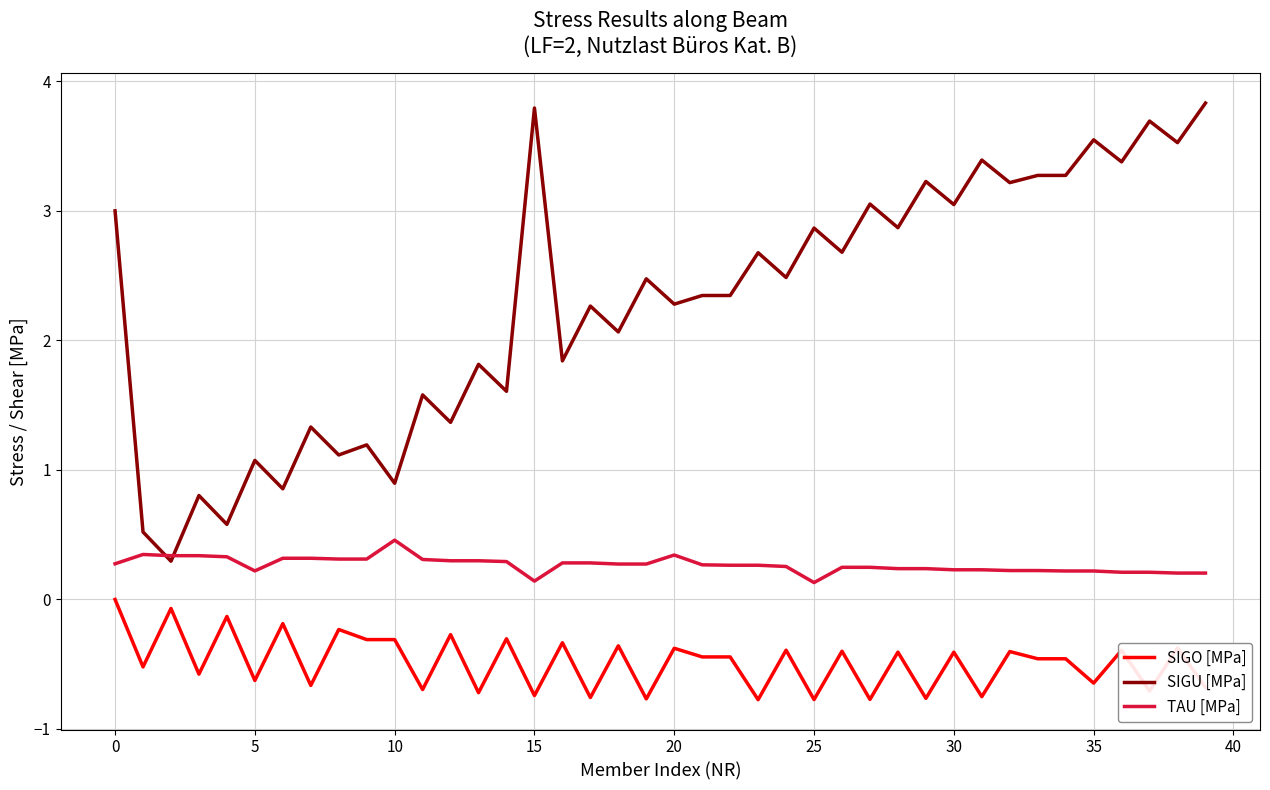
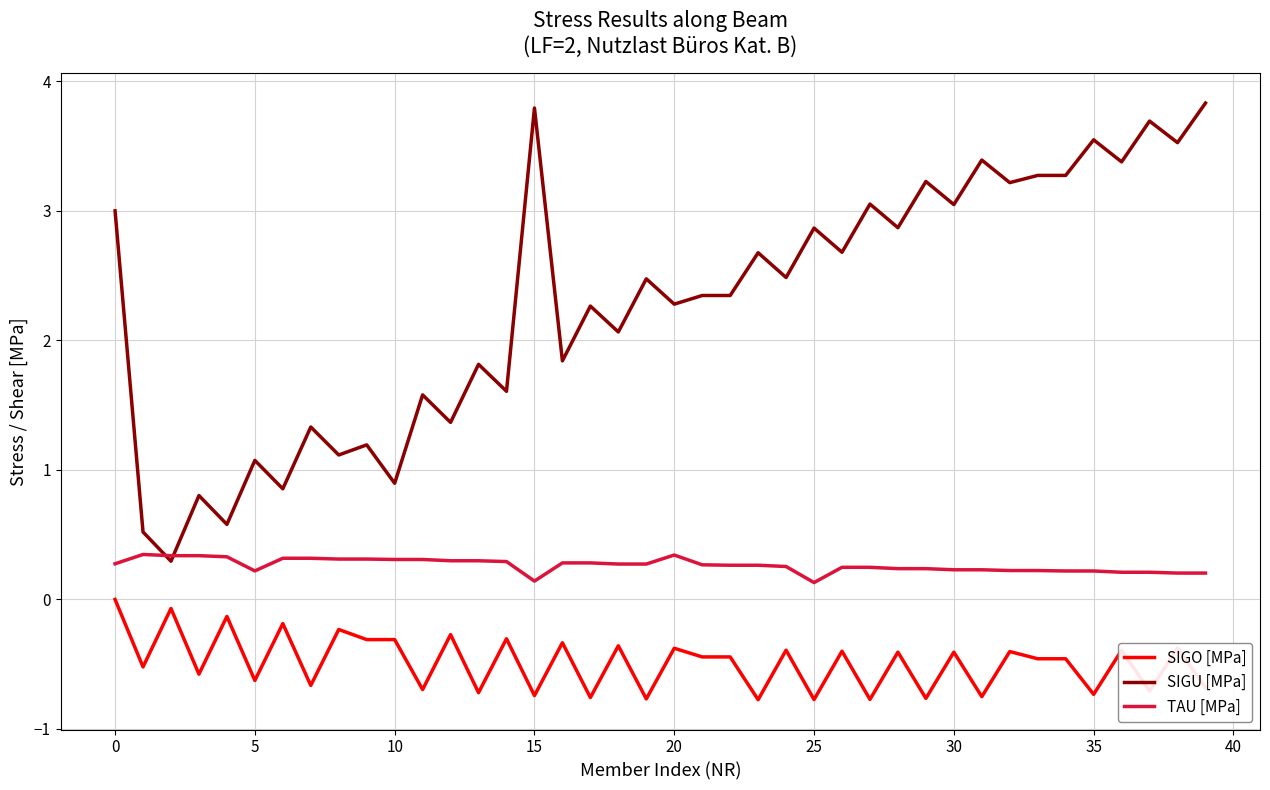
  {
    "SIGO [MPa]": {
      "0": 0.00,
      "5": -0.63,
      "10": -0.31,
      "15": -0.74,
      "20": -0.38,
      "25": -0.77,
      "30": -0.41,
-     "35": -0.65
+     "35": -0.73
    },
    "SIGU [MPa]": {
      "0": 3.00,
      "5": 1.07,
      "10": 0.90,
      "15": 3.79,
      "20": 2.28,
      "25": 2.87,
      "30": 3.05,
      "35": 3.55
    },
    "TAU [MPa]": {
      "0": 0.28,
      "5": 0.22,
-     "10": 0.46,
+     "10": 0.31,
      "15": 0.14,
      "20": 0.34,
      "25": 0.13,
      "30": 0.23,
      "35": 0.22
    }
  }
